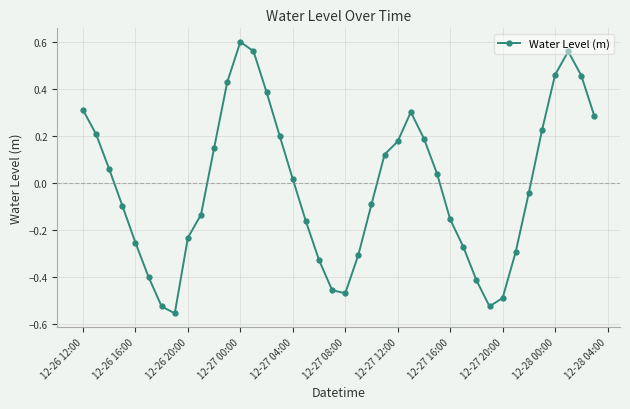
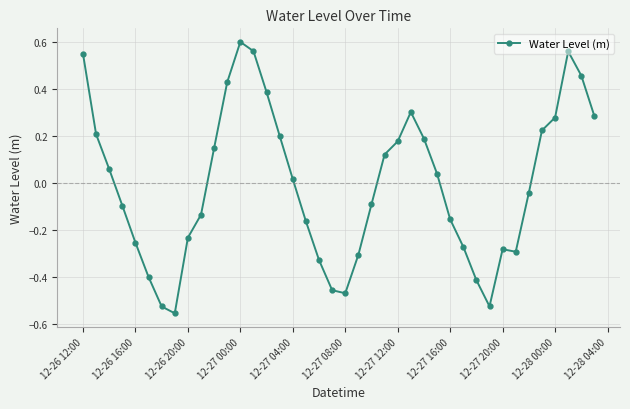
  {
-   "12-26 12:00": 0.31,
+   "12-26 12:00": 0.55,
    "12-26 16:00": -0.25,
    "12-26 20:00": -0.23,
    "12-27 00:00": 0.60,
    "12-27 04:00": 0.02,
    "12-27 08:00": -0.47,
    "12-27 12:00": 0.18,
    "12-27 16:00": -0.15,
-   "12-27 20:00": -0.49,
-   "12-28 00:00": 0.46
+   "12-27 20:00": -0.28,
+   "12-28 00:00": 0.28
  }
